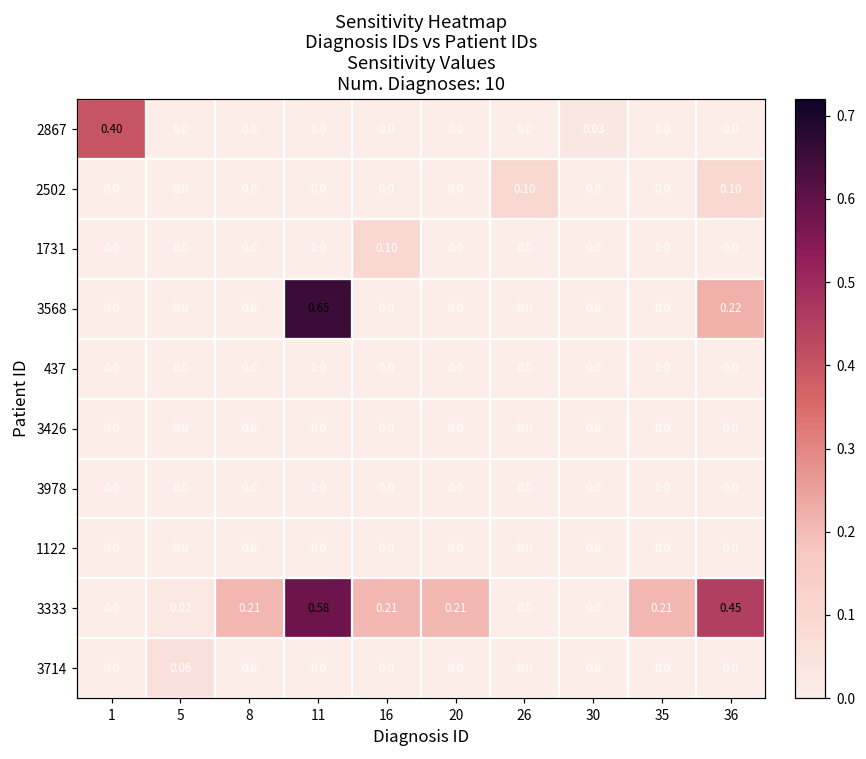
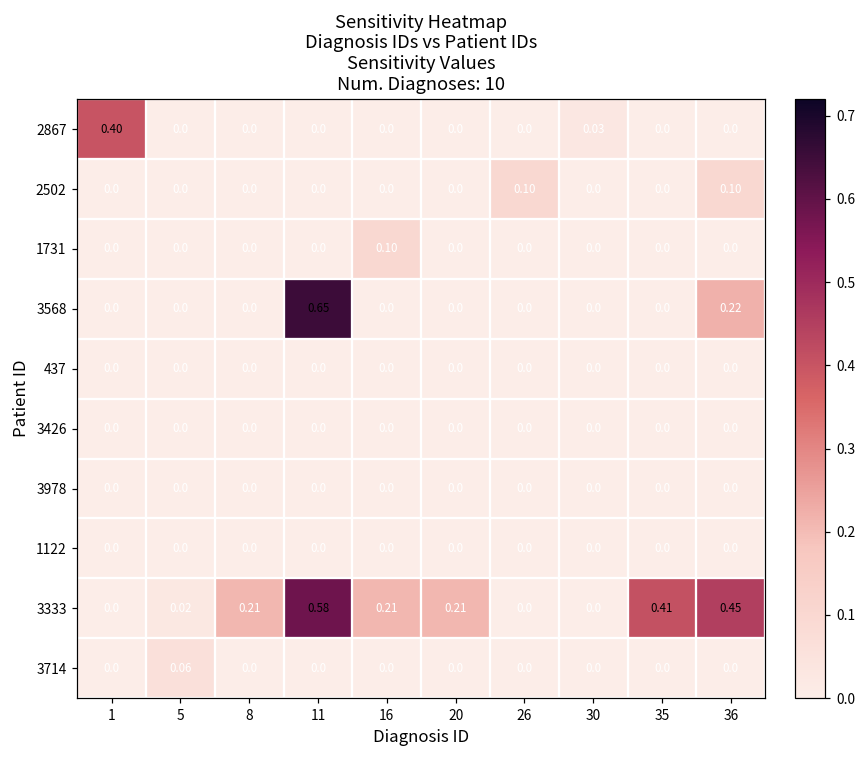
  {
    "2867": {
      "1": 0.40
    },
    "3568": {
      "11": 0.65,
      "36": 0.22
    },
    "3333": {
      "8": 0.21,
      "11": 0.58,
      "16": 0.21,
      "20": 0.21,
-     "35": 0.21,
+     "35": 0.41,
      "36": 0.45
    }
  }
